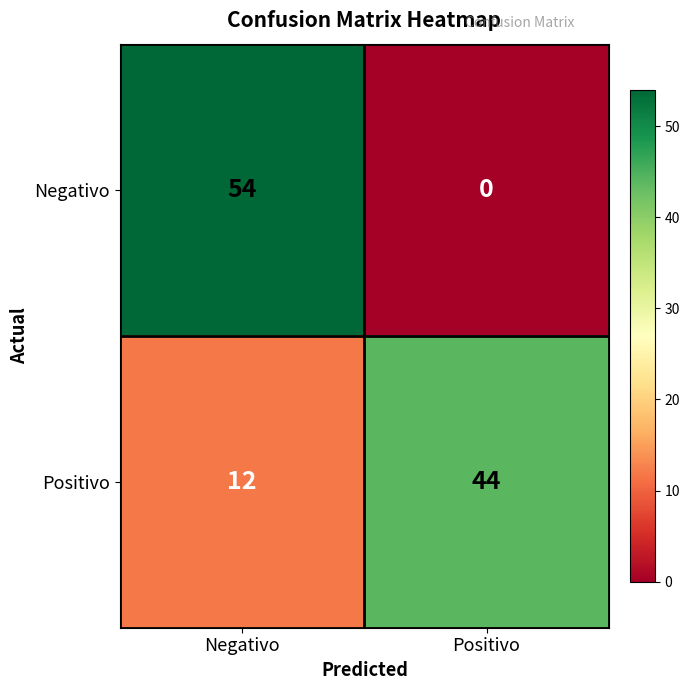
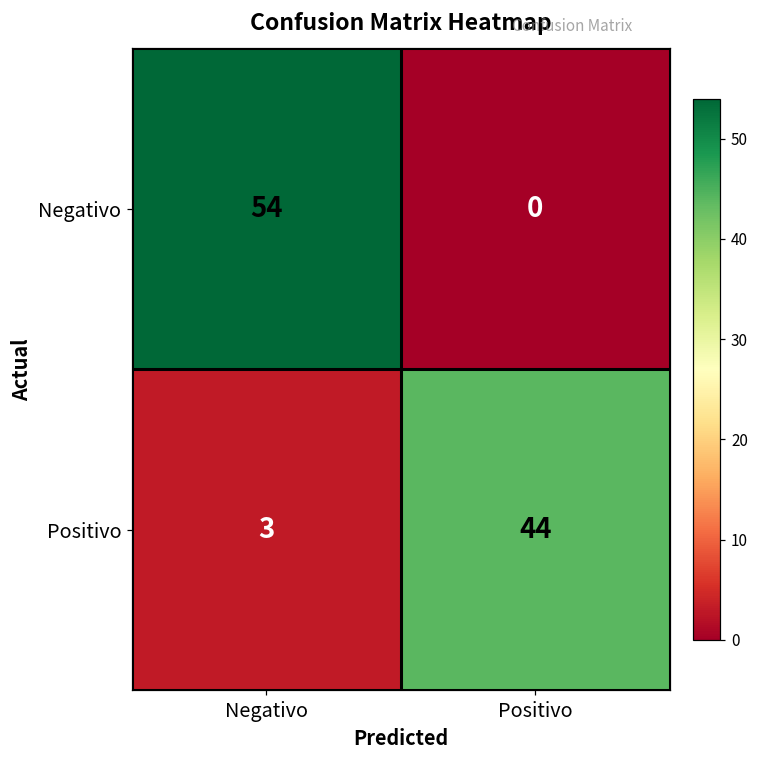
  {
    "Negativo": {
      "Negativo": 54,
      "Positivo": 0
    },
    "Positivo": {
-     "Negativo": 12,
+     "Negativo": 3,
      "Positivo": 44
    }
  }
